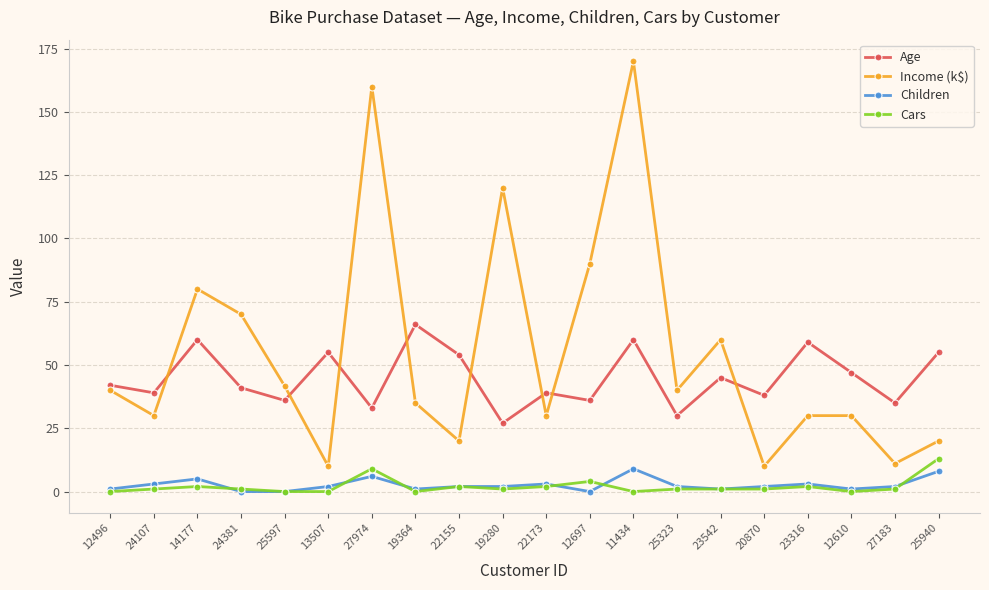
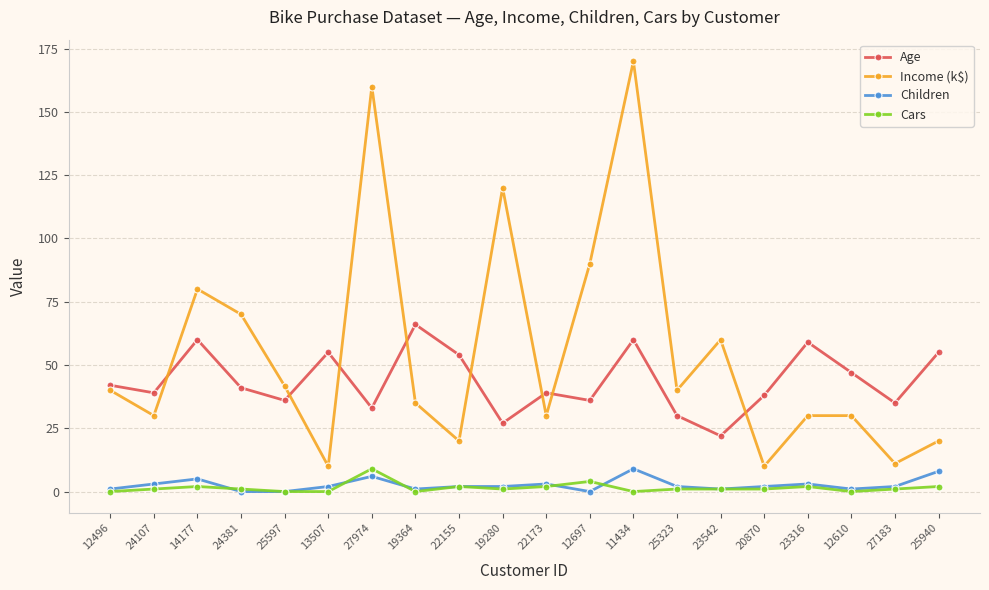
  {
    "Age": {
      "12496": 42,
      "24107": 39,
      "14177": 60,
      "24381": 41,
      "25597": 36,
      "13507": 55,
      "27974": 33,
      "19364": 66,
      "22155": 54,
      "19280": 27,
      "22173": 39,
      "12697": 36,
      "11434": 60,
      "25323": 30,
-     "23542": 45,
+     "23542": 22,
      "20870": 38,
      "23316": 59,
      "12610": 47,
      "27183": 35,
      "25940": 55
    },
    "Income (k$)": {
      "12496": 40,
      "24107": 30,
      "14177": 80,
      "24381": 70,
      "25597": 42,
      "13507": 10,
      "27974": 160,
      "19364": 35,
      "22155": 20,
      "19280": 120,
      "22173": 30,
      "12697": 90,
      "11434": 170,
      "25323": 40,
      "23542": 60,
      "20870": 10,
      "23316": 30,
      "12610": 30,
      "27183": 11,
      "25940": 20
    },
    "Children": {
      "12496": 1,
      "24107": 3,
      "14177": 5,
      "24381": 0,
      "13507": 2,
      "27974": 6,
      "19364": 1,
      "12697": 0,
      "11434": 9,
      "12610": 1,
      "25940": 8
    },
    "Cars": {
      "12496": 0,
      "24107": 1,
      "14177": 2,
      "24381": 1,
      "13507": 0,
      "27974": 9,
      "19364": 0,
      "12697": 4,
      "11434": 0,
      "12610": 0,
-     "25940": 13
+     "25940": 2
    }
  }
